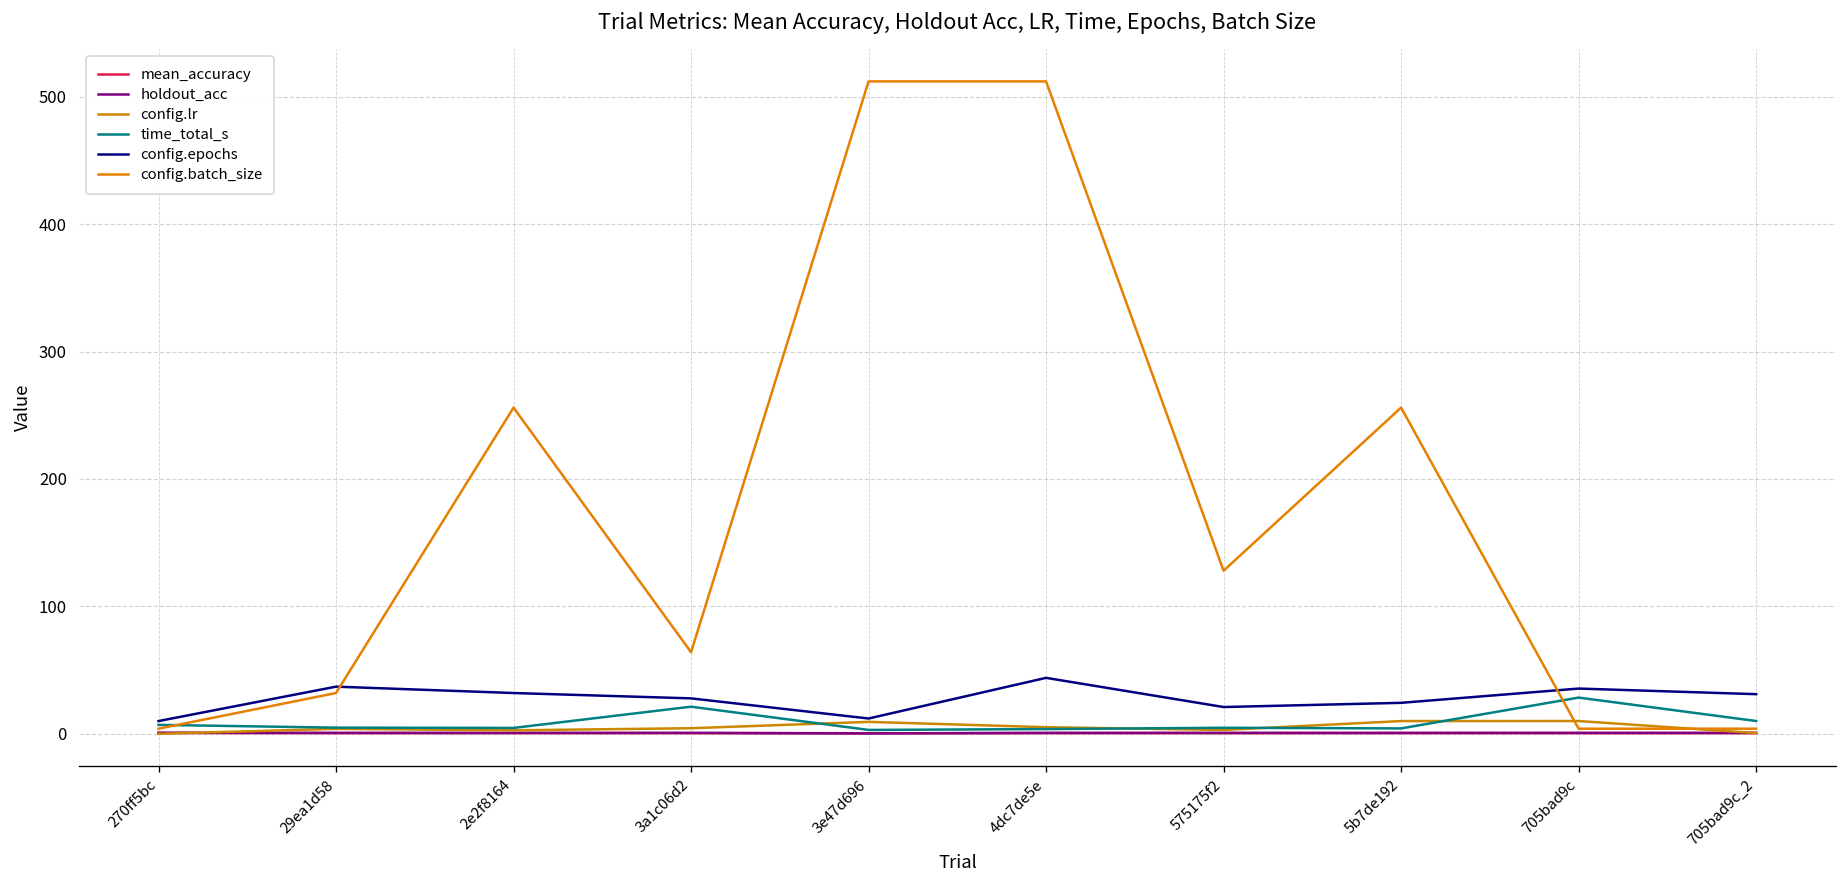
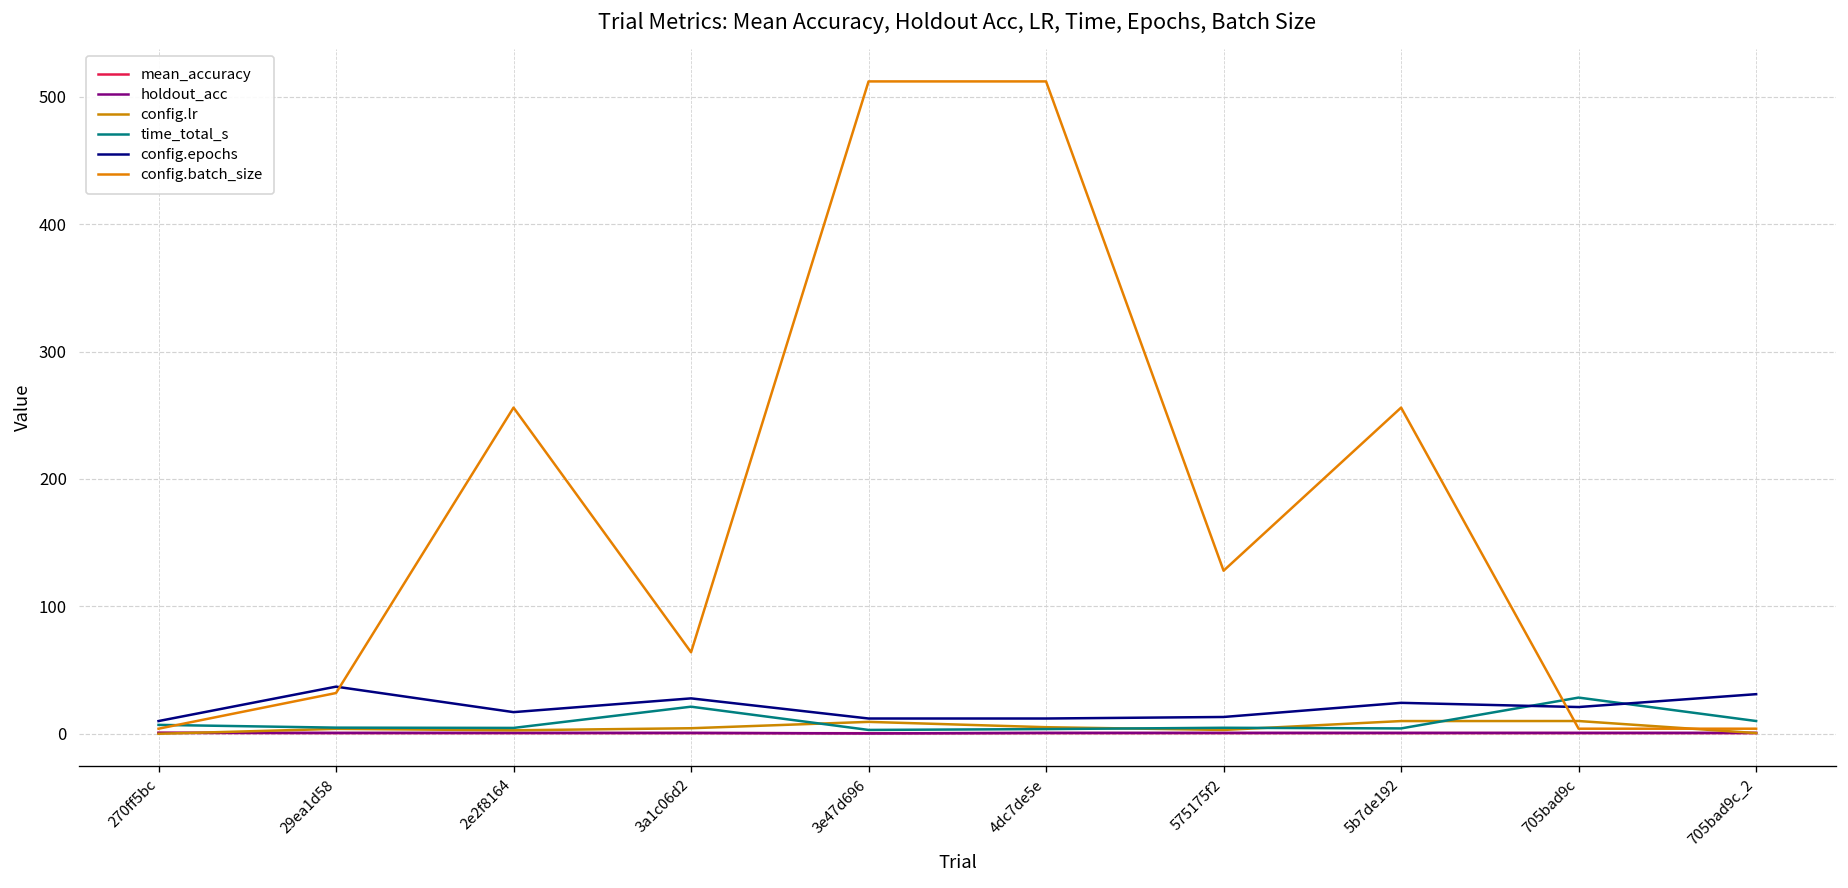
  {
    "holdout_acc": {
      "29ea1d58": 1,
      "3a1c06d2": 1,
      "3e47d696": 0,
      "4dc7de5e": 1,
      "575175f2": 1,
      "5b7de192": 1,
      "705bad9c": 1
    },
    "time_total_s": {
      "270ff5bc": 7,
      "3a1c06d2": 21,
      "3e47d696": 3,
      "5b7de192": 4,
      "705bad9c": 28,
      "705bad9c_2": 10
    },
    "config.epochs": {
      "270ff5bc": 10,
      "29ea1d58": 37,
-     "2e2f8164": 32,
+     "2e2f8164": 17,
      "3a1c06d2": 28,
      "3e47d696": 12,
-     "4dc7de5e": 44,
-     "575175f2": 21,
+     "4dc7de5e": 12,
+     "575175f2": 13,
      "5b7de192": 24,
-     "705bad9c": 36,
+     "705bad9c": 21,
      "705bad9c_2": 31
    }
  }
